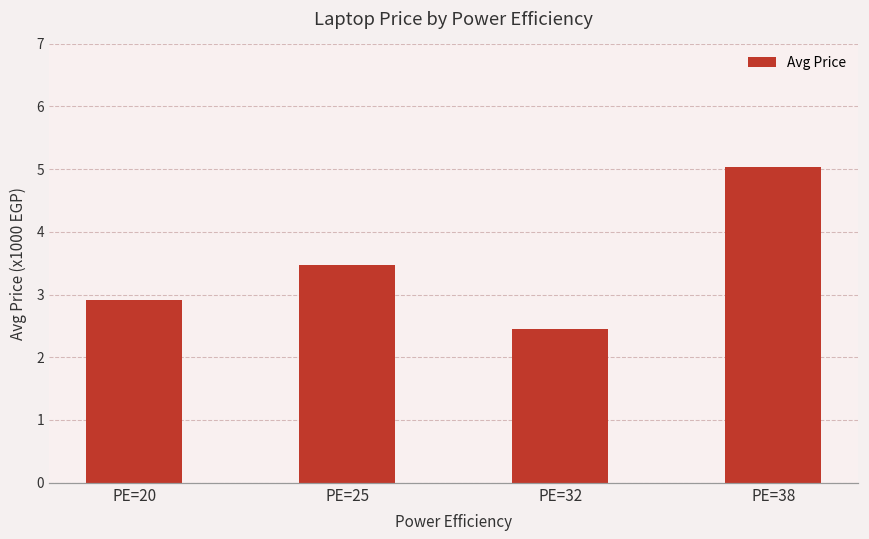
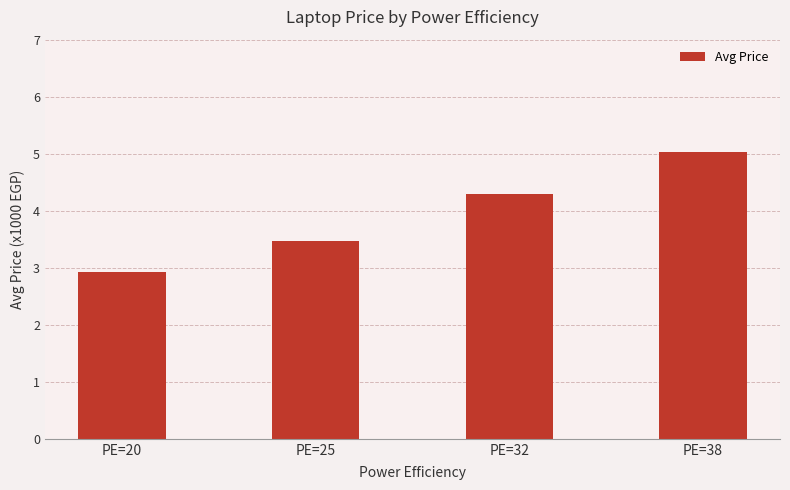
  {
    "PE=20": 2.9,
    "PE=25": 3.5,
-   "PE=32": 2.5,
+   "PE=32": 4.3,
    "PE=38": 5.0
  }
